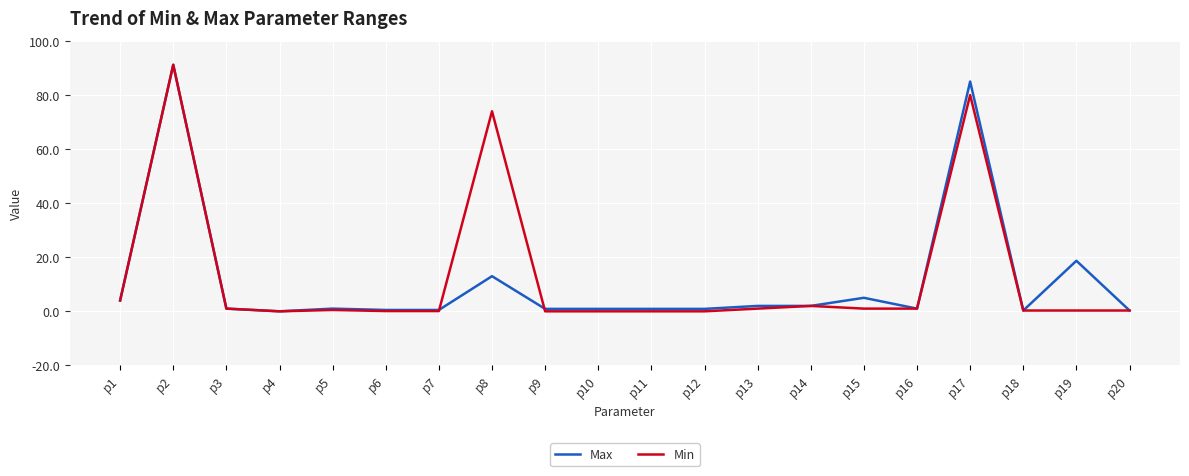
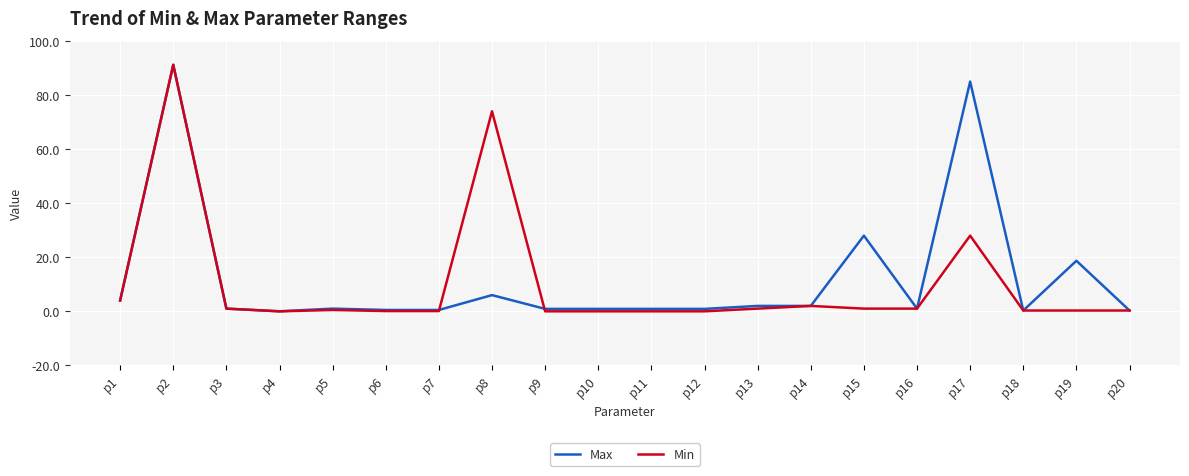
  {
    "Max": {
-     "p8": 13,
+     "p8": 6,
      "p13": 2,
-     "p15": 5,
+     "p15": 28,
      "p17": 85,
      "p19": 19
    },
    "Min": {
      "p8": 74,
      "p13": 1,
      "p15": 1,
-     "p17": 80,
+     "p17": 28,
      "p19": 0
    }
  }
